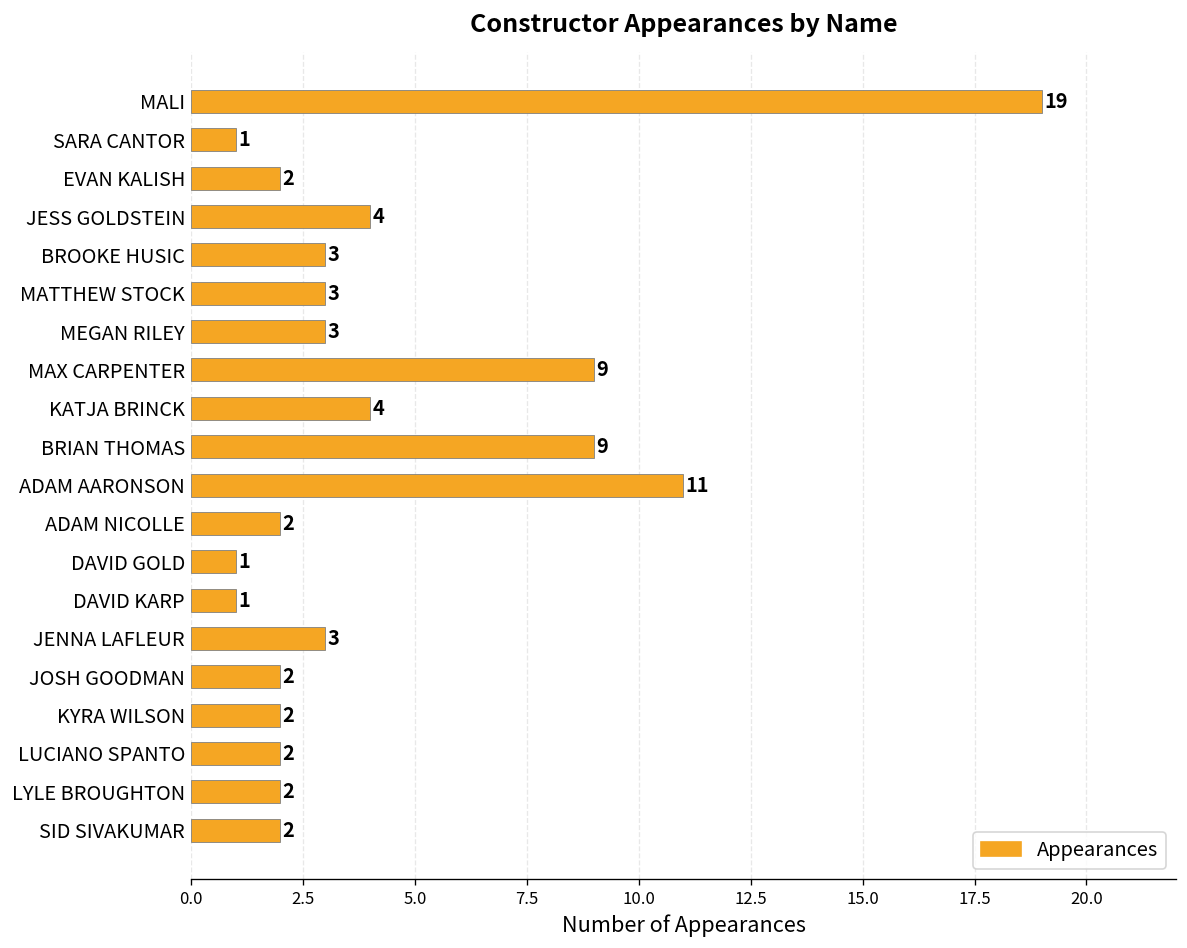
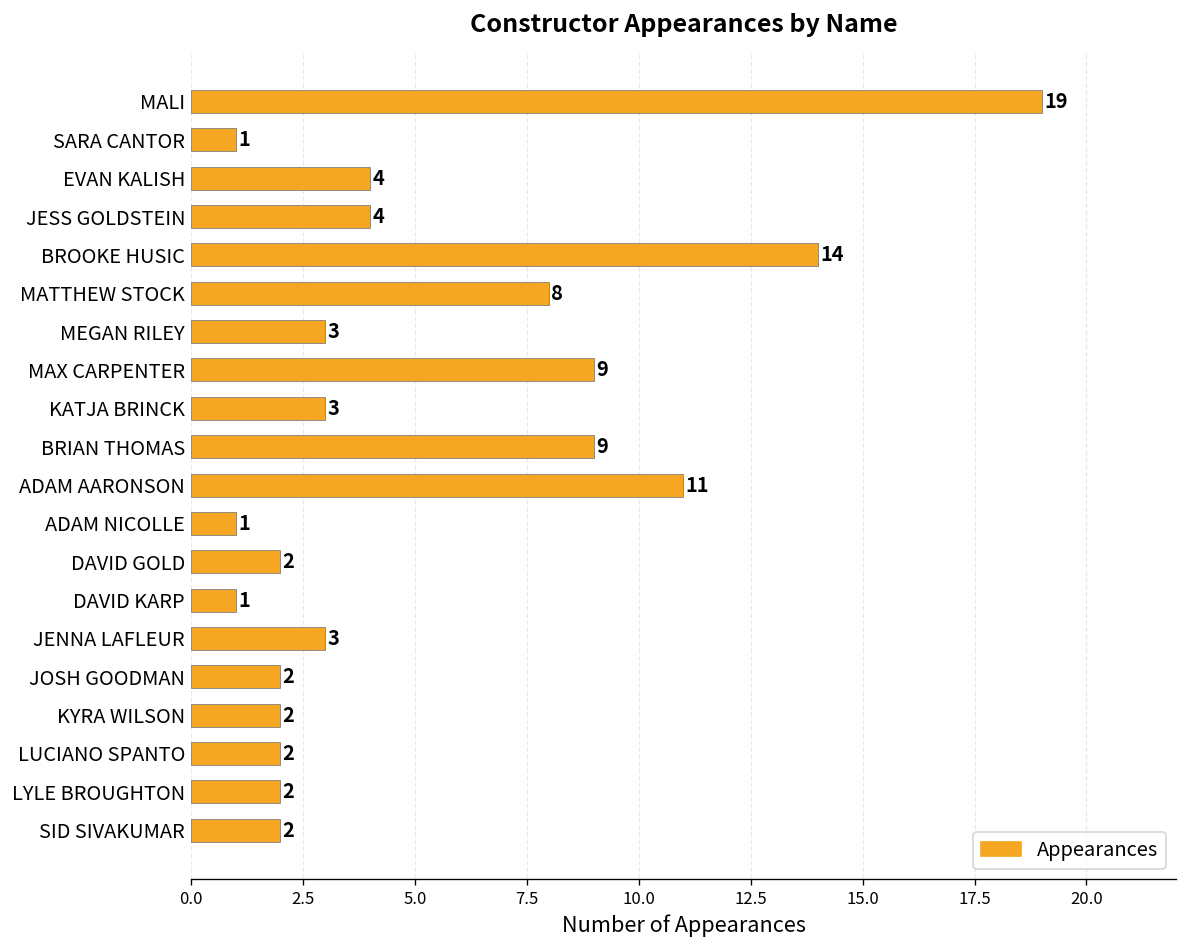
  {
    "MALI": 19,
    "SARA CANTOR": 1,
-   "EVAN KALISH": 2,
+   "EVAN KALISH": 4,
    "JESS GOLDSTEIN": 4,
-   "BROOKE HUSIC": 3,
-   "MATTHEW STOCK": 3,
+   "BROOKE HUSIC": 14,
+   "MATTHEW STOCK": 8,
    "MEGAN RILEY": 3,
    "MAX CARPENTER": 9,
-   "KATJA BRINCK": 4,
+   "KATJA BRINCK": 3,
    "BRIAN THOMAS": 9,
    "ADAM AARONSON": 11,
-   "ADAM NICOLLE": 2,
-   "DAVID GOLD": 1,
+   "ADAM NICOLLE": 1,
+   "DAVID GOLD": 2,
    "DAVID KARP": 1,
    "JENNA LAFLEUR": 3,
    "JOSH GOODMAN": 2,
    "KYRA WILSON": 2,
    "LUCIANO SPANTO": 2,
    "LYLE BROUGHTON": 2,
    "SID SIVAKUMAR": 2
  }
